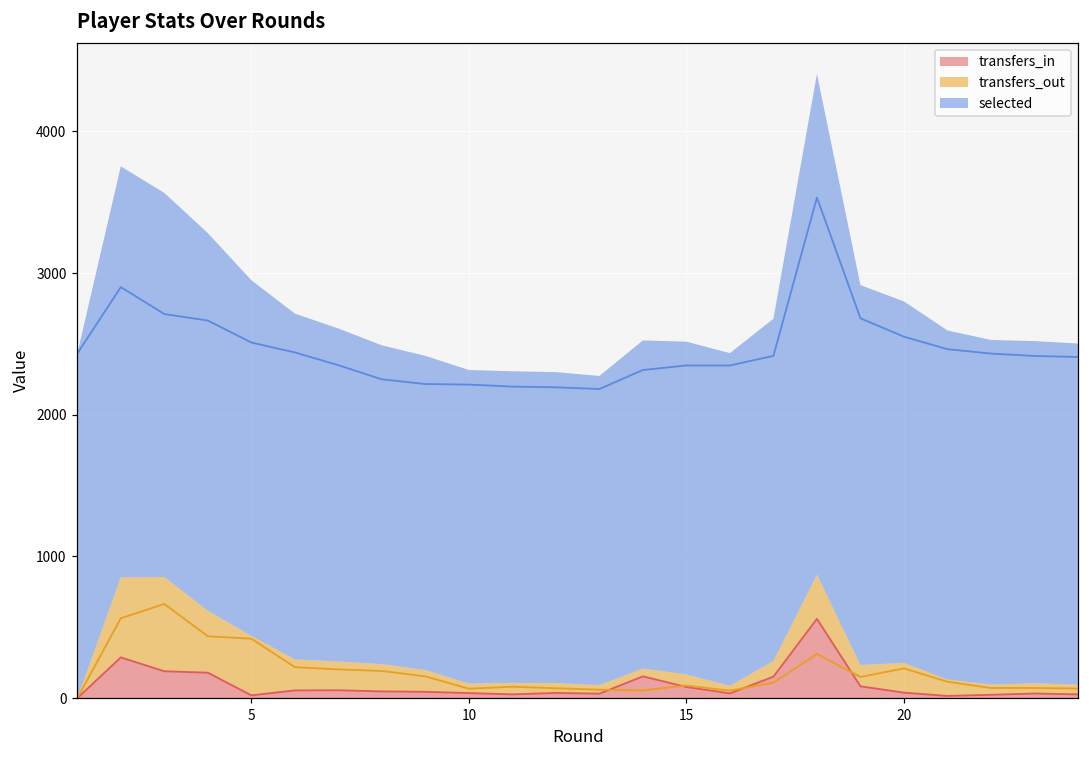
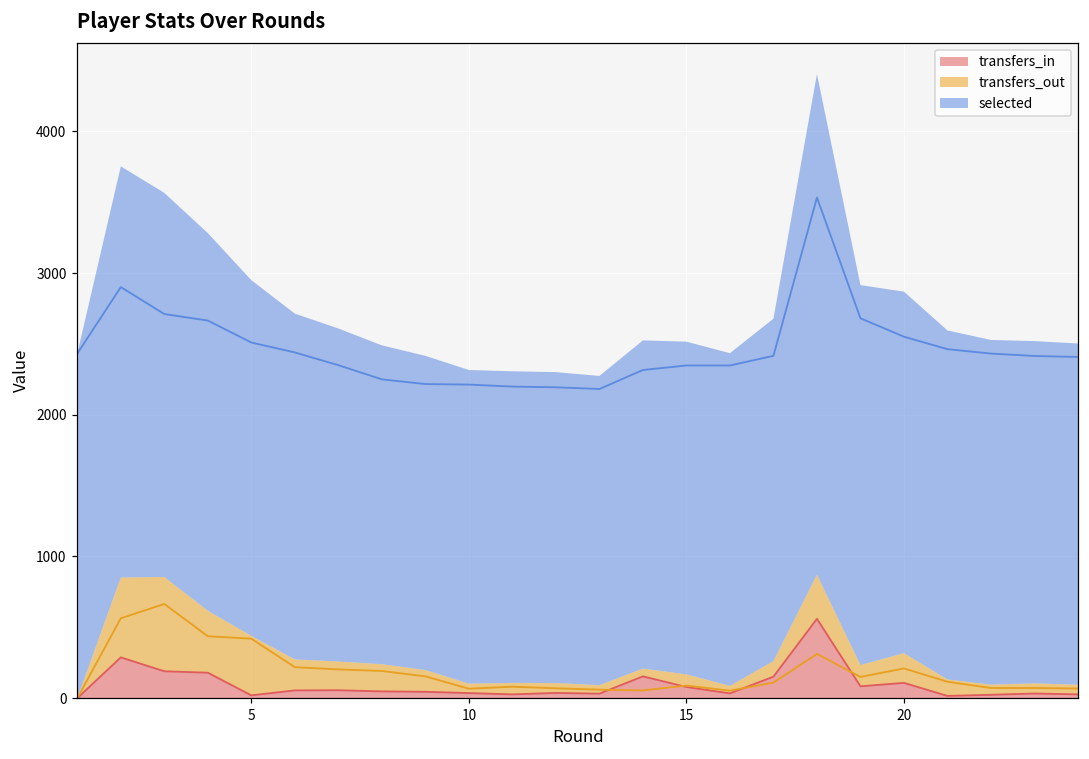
  {
    "transfers_in": {
      "5": 20,
      "10": 40,
-     "20": 40
+     "20": 110
    }
  }
